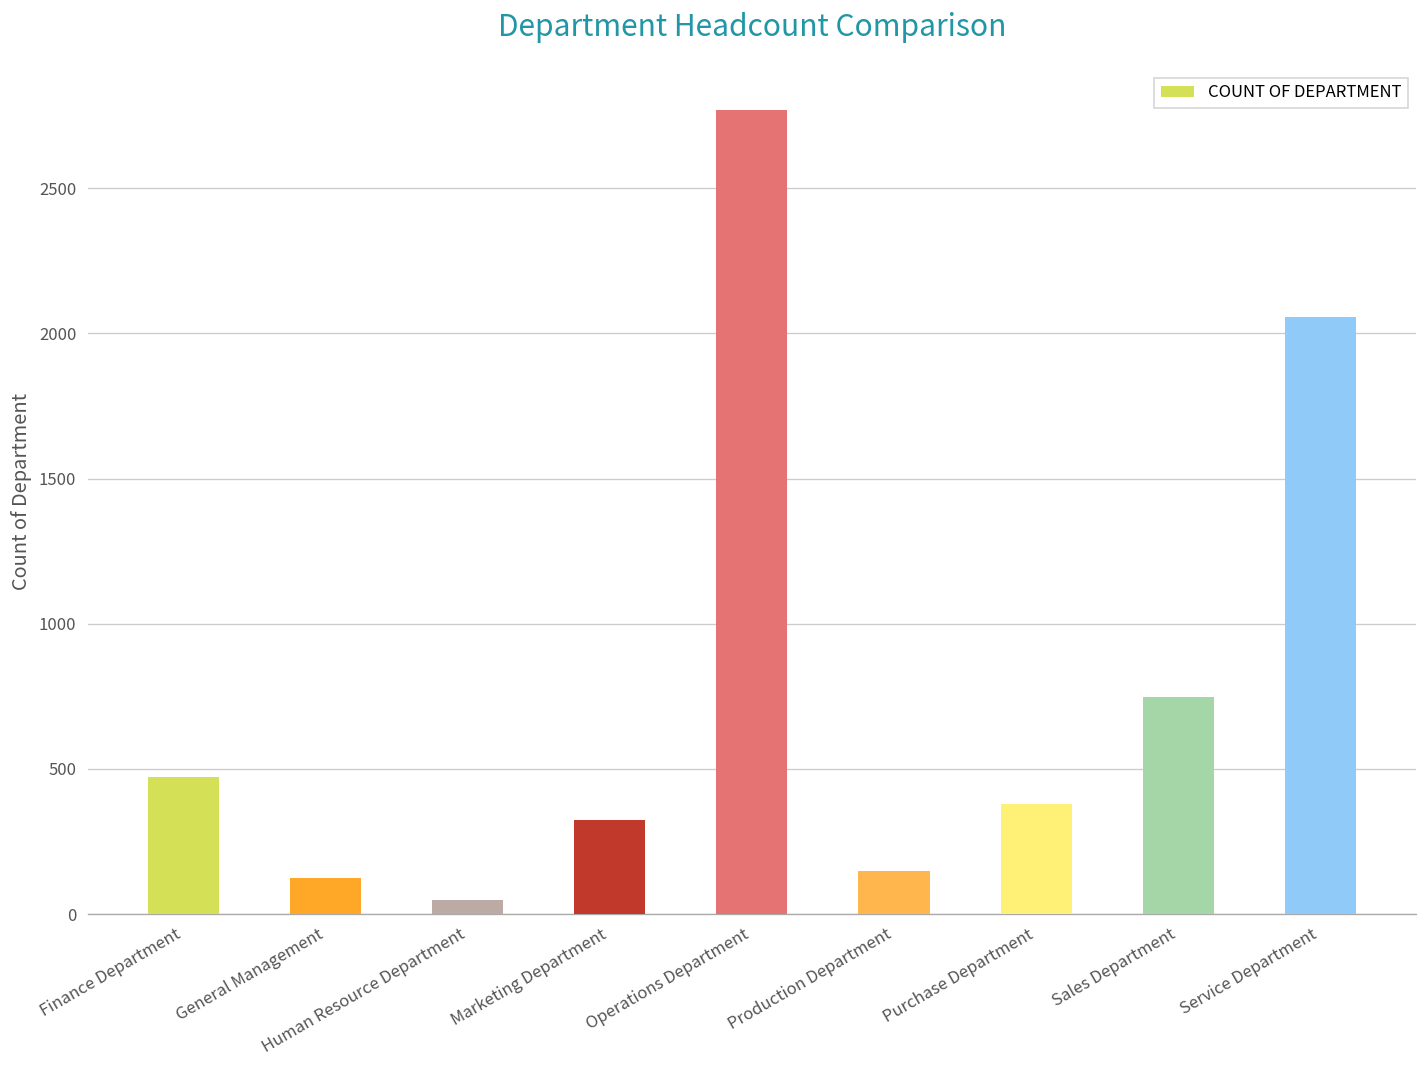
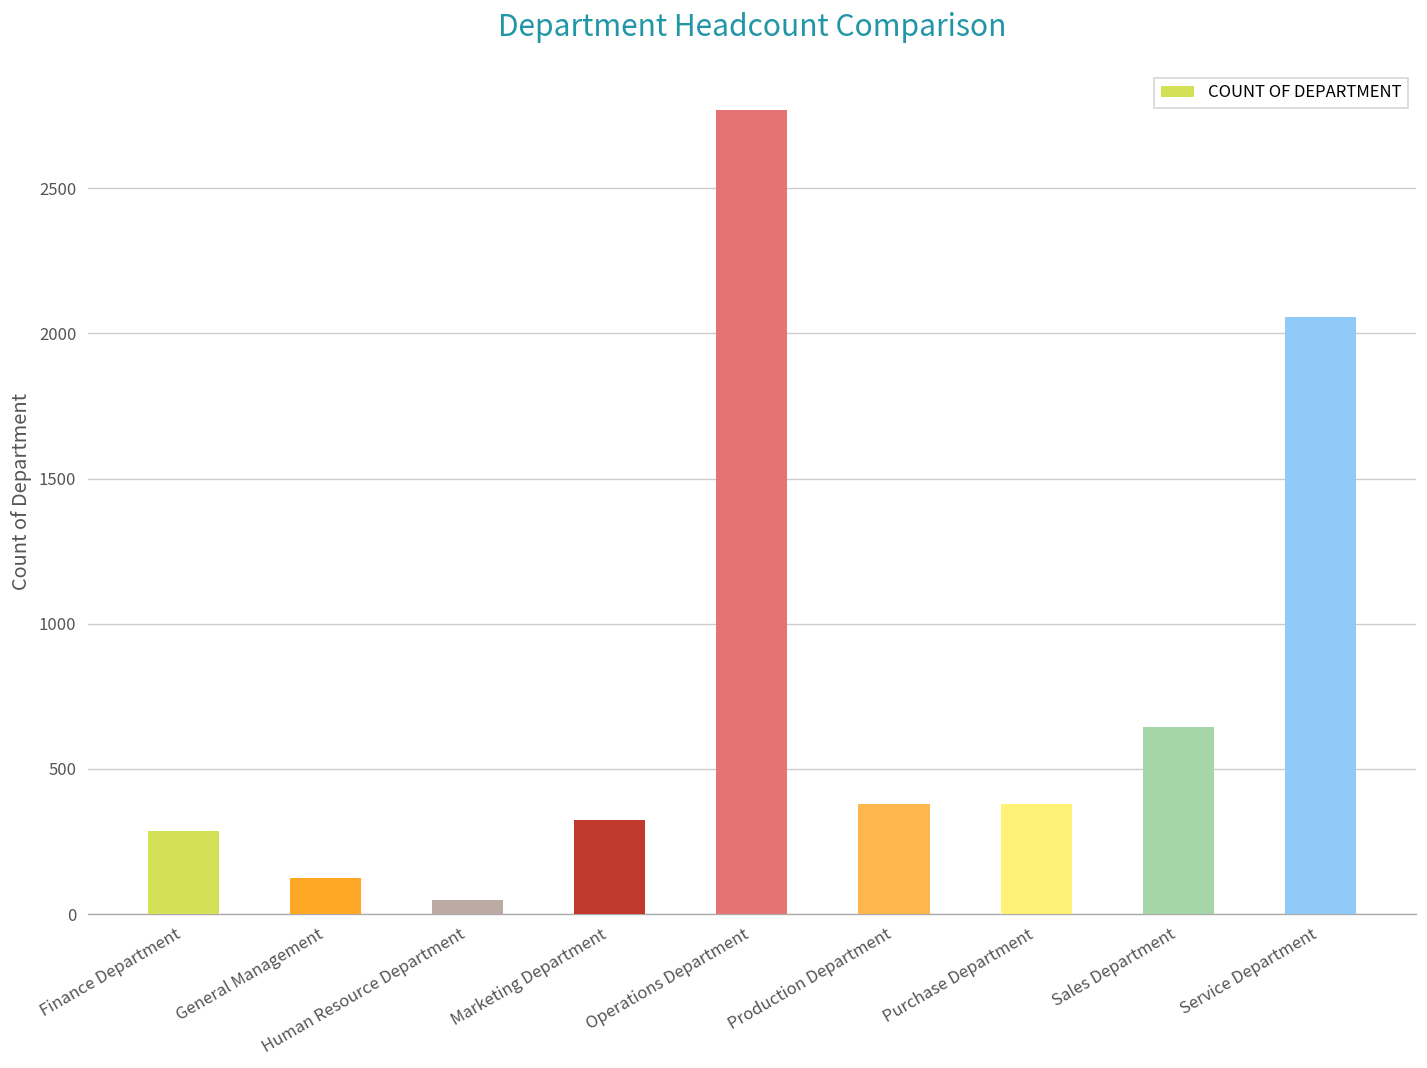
  {
-   "Finance Department": 470,
+   "Finance Department": 290,
    "General Management": 120,
    "Human Resource Department": 50,
    "Marketing Department": 330,
    "Operations Department": 2770,
-   "Production Department": 150,
+   "Production Department": 380,
    "Purchase Department": 380,
-   "Sales Department": 750,
+   "Sales Department": 640,
    "Service Department": 2060
  }
